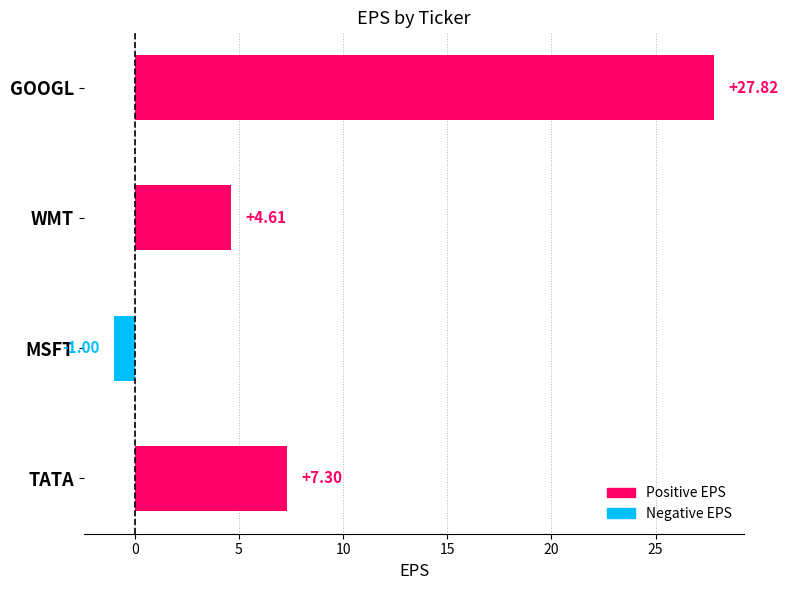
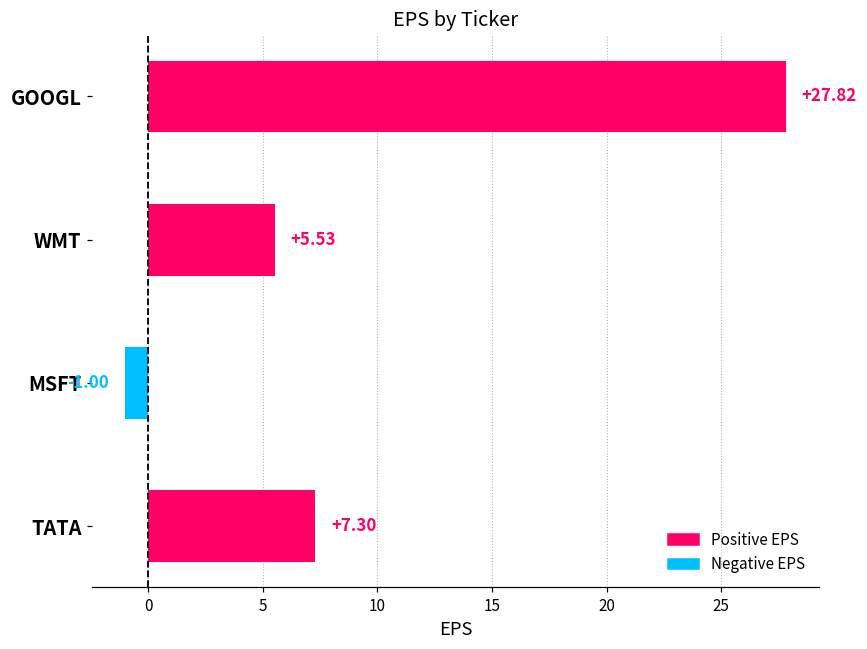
  {
    "GOOGL": "+27.82",
-   "WMT": "+4.61",
+   "WMT": "+5.53",
    "MSFT": "-1.00",
    "TATA": "+7.30"
  }
